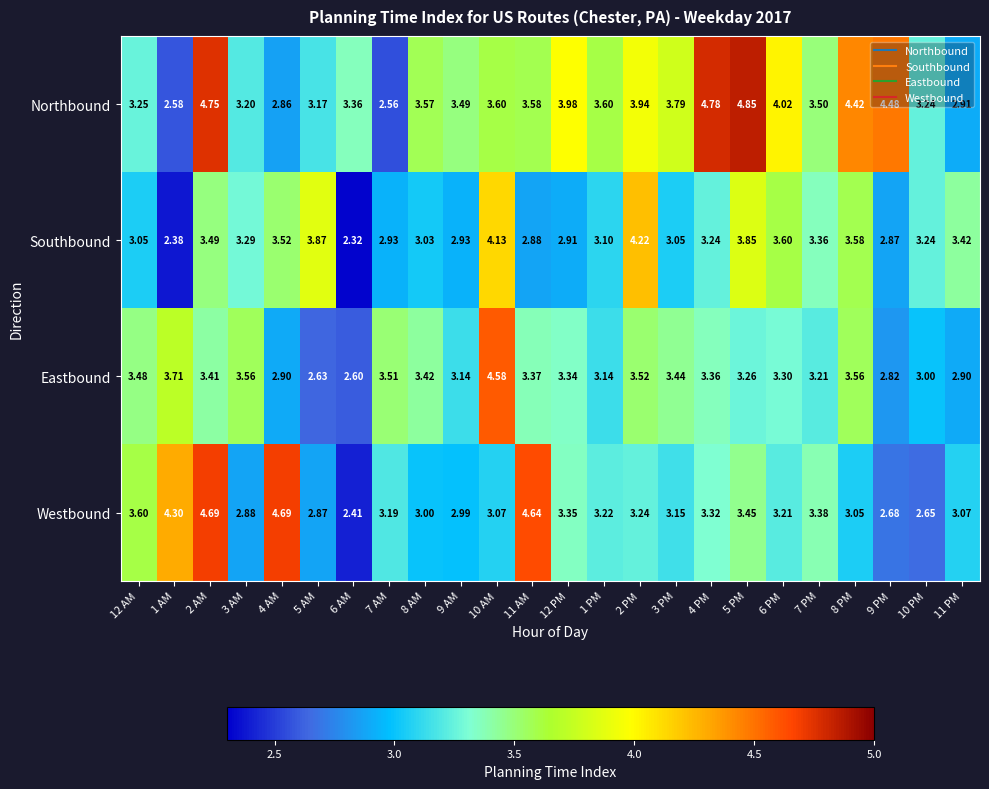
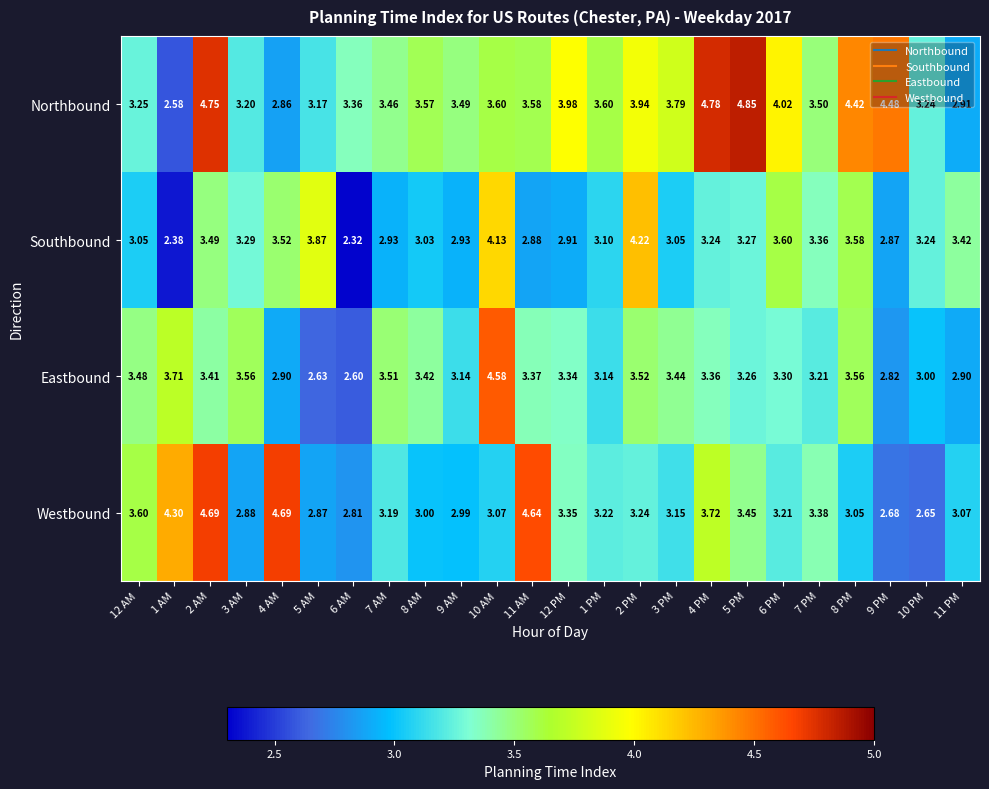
  {
    "Northbound": {
      "12 AM": 3.25,
      "1 AM": 2.58,
      "2 AM": 4.75,
      "3 AM": 3.20,
      "4 AM": 2.86,
      "5 AM": 3.17,
      "6 AM": 3.36,
-     "7 AM": 2.56,
+     "7 AM": 3.46,
      "8 AM": 3.57,
      "9 AM": 3.49,
      "10 AM": 3.60,
      "11 AM": 3.58,
      "12 PM": 3.98,
      "1 PM": 3.60,
      "2 PM": 3.94,
      "3 PM": 3.79,
      "4 PM": 4.78,
      "5 PM": 4.85,
      "6 PM": 4.02,
      "7 PM": 3.50,
      "8 PM": 4.42
    },
    "Southbound": {
      "12 AM": 3.05,
      "1 AM": 2.38,
      "2 AM": 3.49,
      "3 AM": 3.29,
      "4 AM": 3.52,
      "5 AM": 3.87,
      "6 AM": 2.32,
      "7 AM": 2.93,
      "8 AM": 3.03,
      "9 AM": 2.93,
      "10 AM": 4.13,
      "11 AM": 2.88,
      "12 PM": 2.91,
      "1 PM": 3.10,
      "2 PM": 4.22,
      "3 PM": 3.05,
      "4 PM": 3.24,
-     "5 PM": 3.85,
+     "5 PM": 3.27,
      "6 PM": 3.60,
      "7 PM": 3.36,
      "8 PM": 3.58,
      "9 PM": 2.87,
      "10 PM": 3.24,
      "11 PM": 3.42
    },
    "Eastbound": {
      "12 AM": 3.48,
      "1 AM": 3.71,
      "2 AM": 3.41,
      "3 AM": 3.56,
      "4 AM": 2.90,
      "5 AM": 2.63,
      "6 AM": 2.60,
      "7 AM": 3.51,
      "8 AM": 3.42,
      "9 AM": 3.14,
      "10 AM": 4.58,
      "11 AM": 3.37,
      "12 PM": 3.34,
      "1 PM": 3.14,
      "2 PM": 3.52,
      "3 PM": 3.44,
      "4 PM": 3.36,
      "5 PM": 3.26,
      "6 PM": 3.30,
      "7 PM": 3.21,
      "8 PM": 3.56,
      "9 PM": 2.82,
      "10 PM": 3.00,
      "11 PM": 2.90
    },
    "Westbound": {
      "12 AM": 3.60,
      "1 AM": 4.30,
      "2 AM": 4.69,
      "3 AM": 2.88,
      "4 AM": 4.69,
      "5 AM": 2.87,
-     "6 AM": 2.41,
+     "6 AM": 2.81,
      "7 AM": 3.19,
      "8 AM": 3.00,
      "9 AM": 2.99,
      "10 AM": 3.07,
      "11 AM": 4.64,
      "12 PM": 3.35,
      "1 PM": 3.22,
      "2 PM": 3.24,
      "3 PM": 3.15,
-     "4 PM": 3.32,
+     "4 PM": 3.72,
      "5 PM": 3.45,
      "6 PM": 3.21,
      "7 PM": 3.38,
      "8 PM": 3.05,
      "9 PM": 2.68,
      "10 PM": 2.65,
      "11 PM": 3.07
    }
  }
